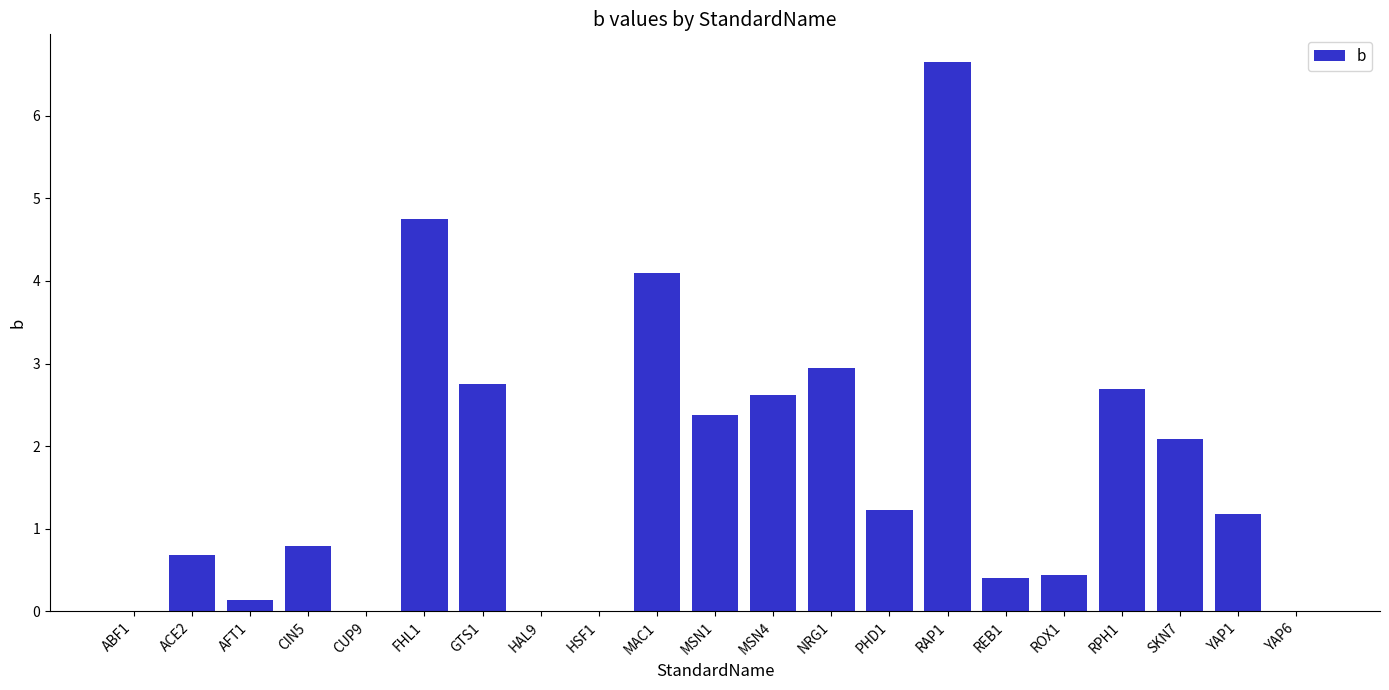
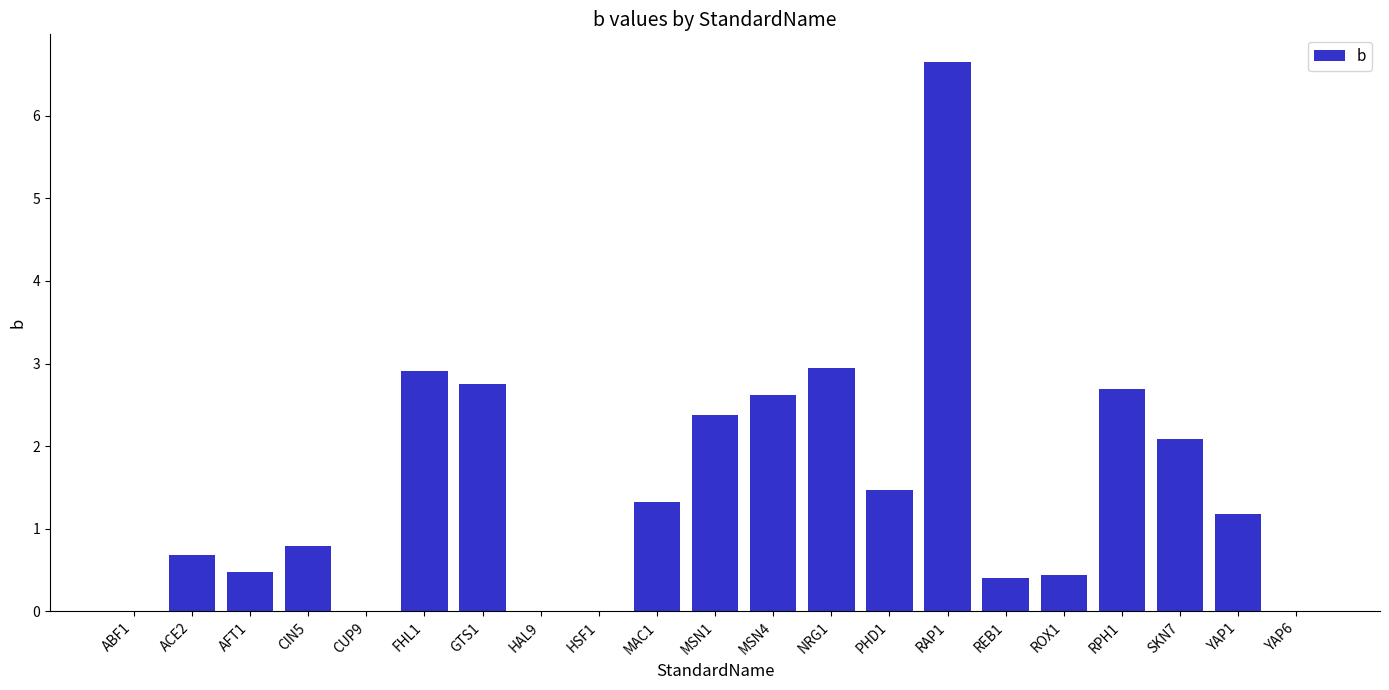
  {
    "ABF1": 0.0,
    "ACE2": 0.7,
-   "AFT1": 0.1,
+   "AFT1": 0.5,
    "CIN5": 0.8,
    "CUP9": 0.0,
-   "FHL1": 4.7,
+   "FHL1": 2.9,
    "GTS1": 2.7,
    "HAL9": 0.0,
    "HSF1": 0.0,
-   "MAC1": 4.1,
+   "MAC1": 1.3,
    "MSN1": 2.4,
    "MSN4": 2.6,
    "NRG1": 2.9,
-   "PHD1": 1.2,
+   "PHD1": 1.5,
    "RAP1": 6.7,
    "REB1": 0.4,
    "ROX1": 0.4,
    "RPH1": 2.7,
    "SKN7": 2.1,
    "YAP1": 1.2,
    "YAP6": 0.0
  }
